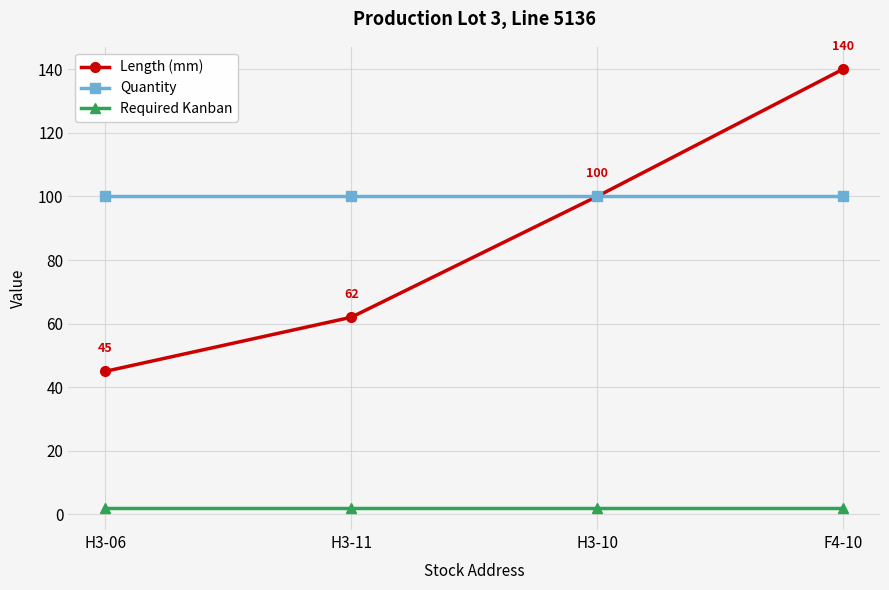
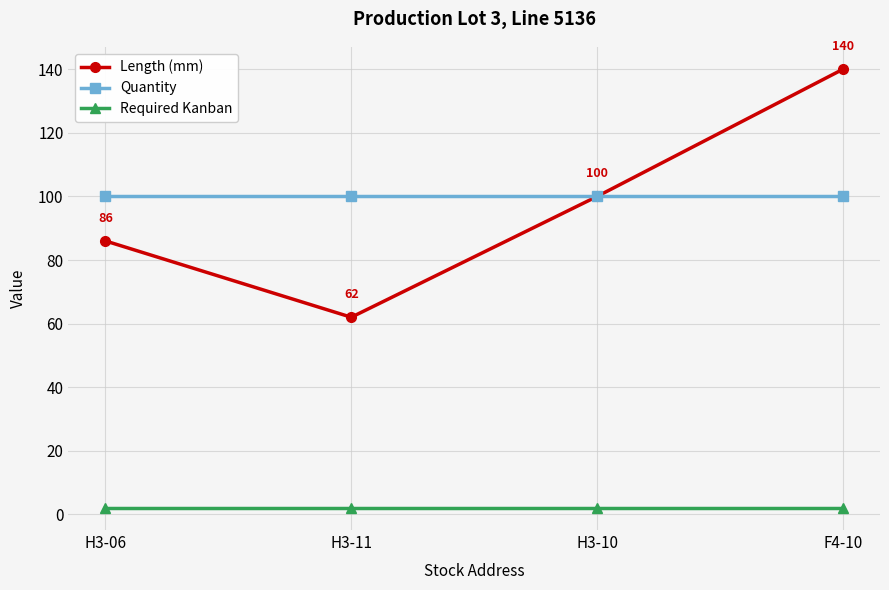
  {
    "Length (mm)": {
-     "H3-06": 45,
+     "H3-06": 86,
      "H3-11": 62,
      "F4-10": 140
    },
    "Quantity": {
      "H3-11": 100,
      "F4-10": 100
    },
    "Required Kanban": {
      "H3-06": 2,
      "H3-11": 2,
      "H3-10": 2,
      "F4-10": 2
    }
  }
